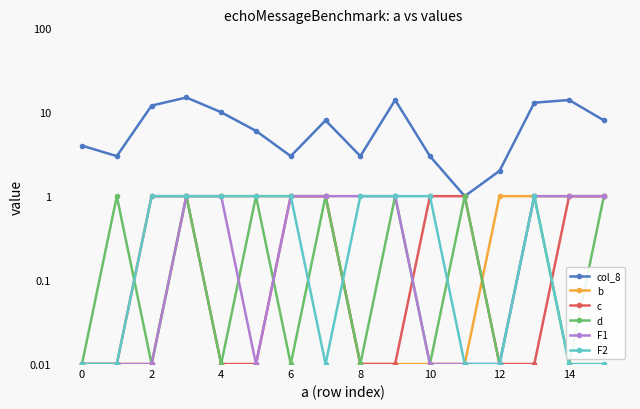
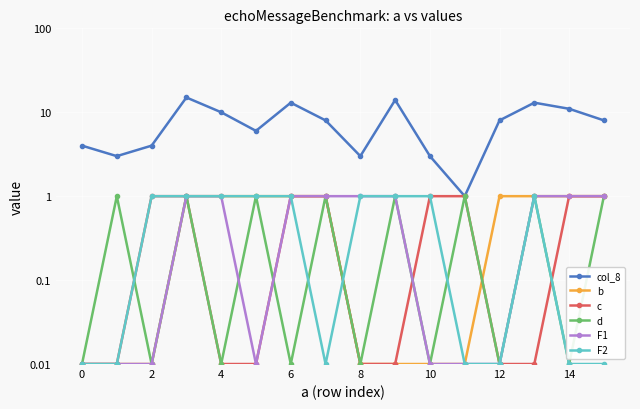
  {
    "col_8": {
      "0": 4,
-     "2": 12,
+     "2": 4,
      "4": 10,
-     "6": 3,
+     "6": 13,
      "8": 3,
      "10": 3,
-     "12": 2,
-     "14": 14
+     "12": 8,
+     "14": 11
    },
    "b": {
      "12": 1
    },
    "d": {
      "6": 0.010
    }
  }
